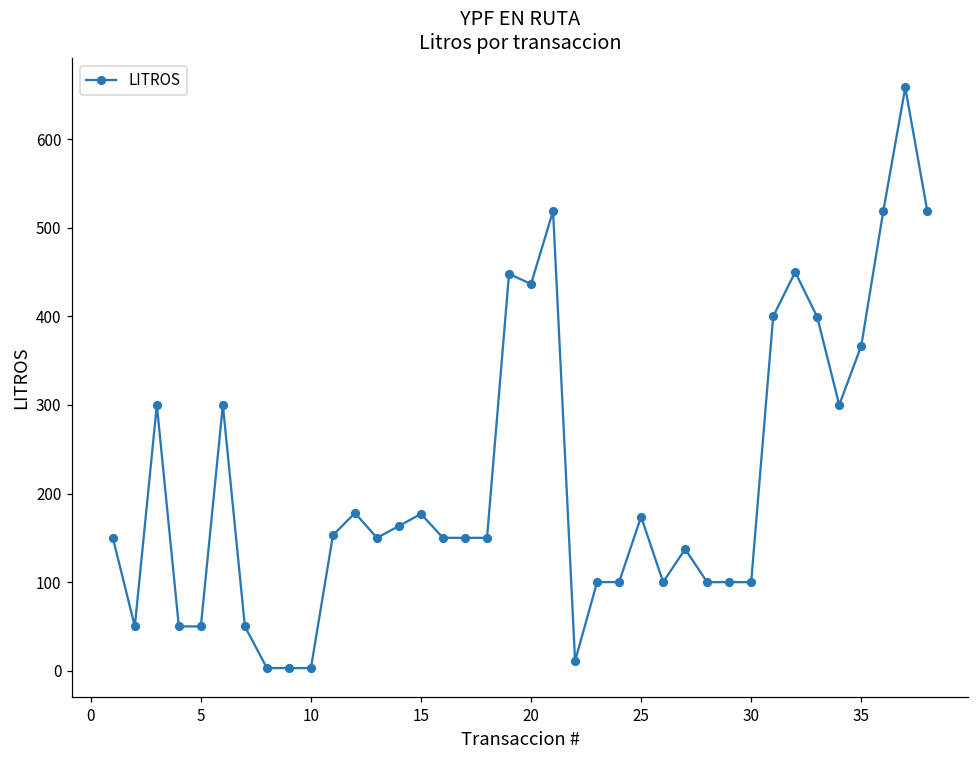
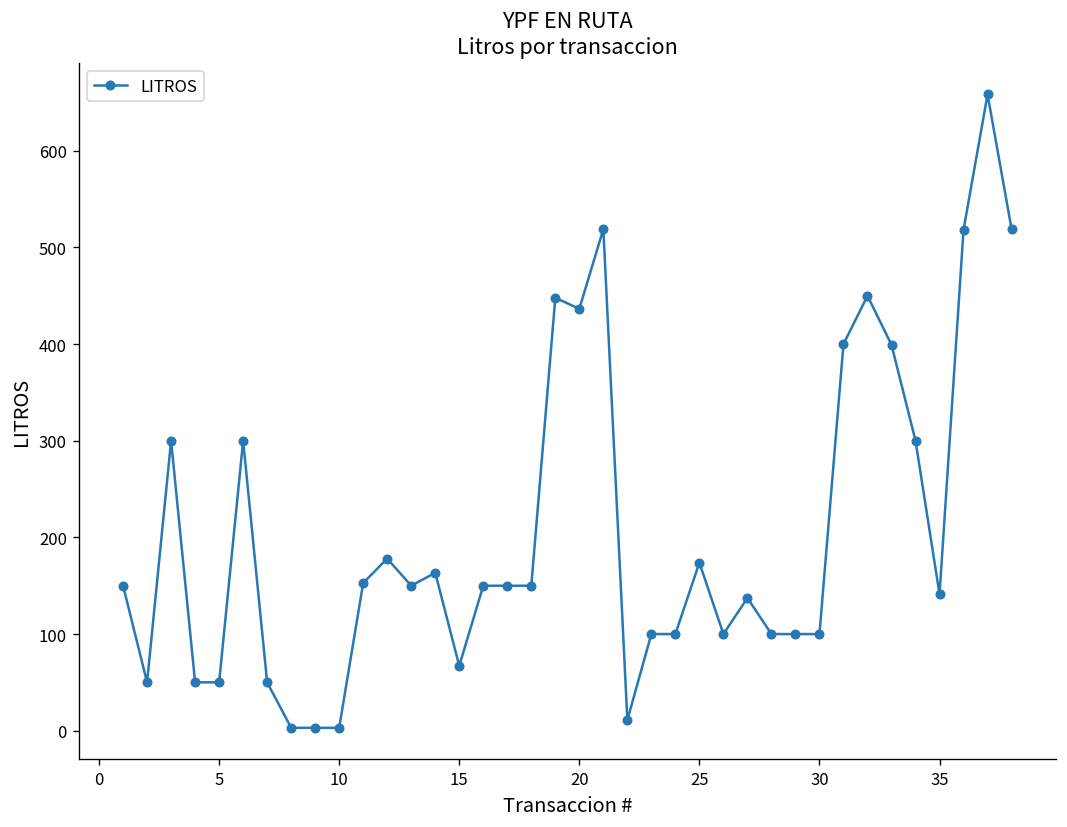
  {
    "5": 50,
    "10": 0,
-   "15": 180,
+   "15": 70,
    "20": 440,
    "25": 170,
    "30": 100,
-   "35": 370
+   "35": 140
  }
